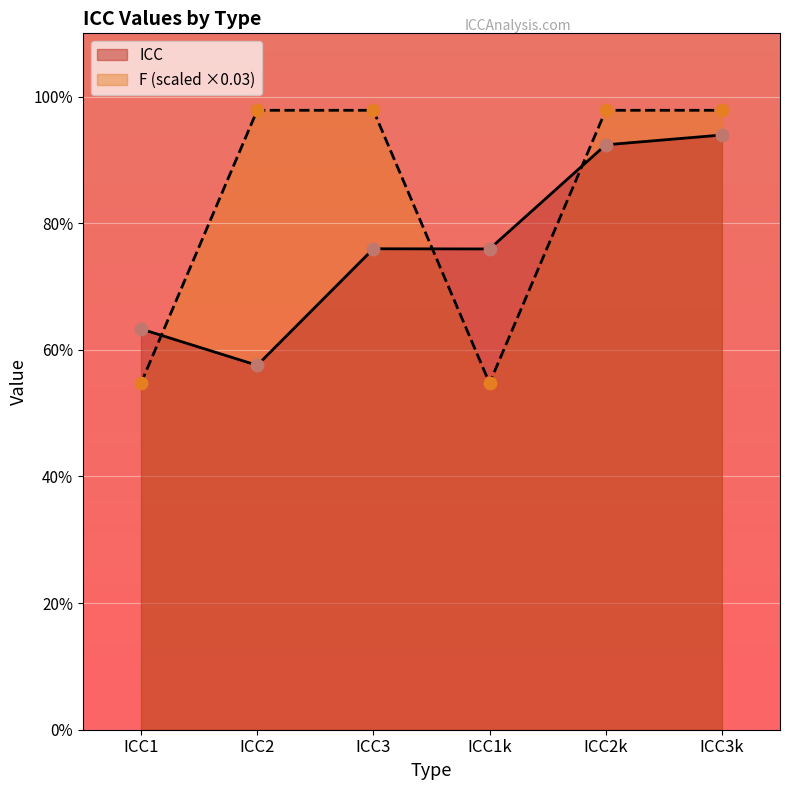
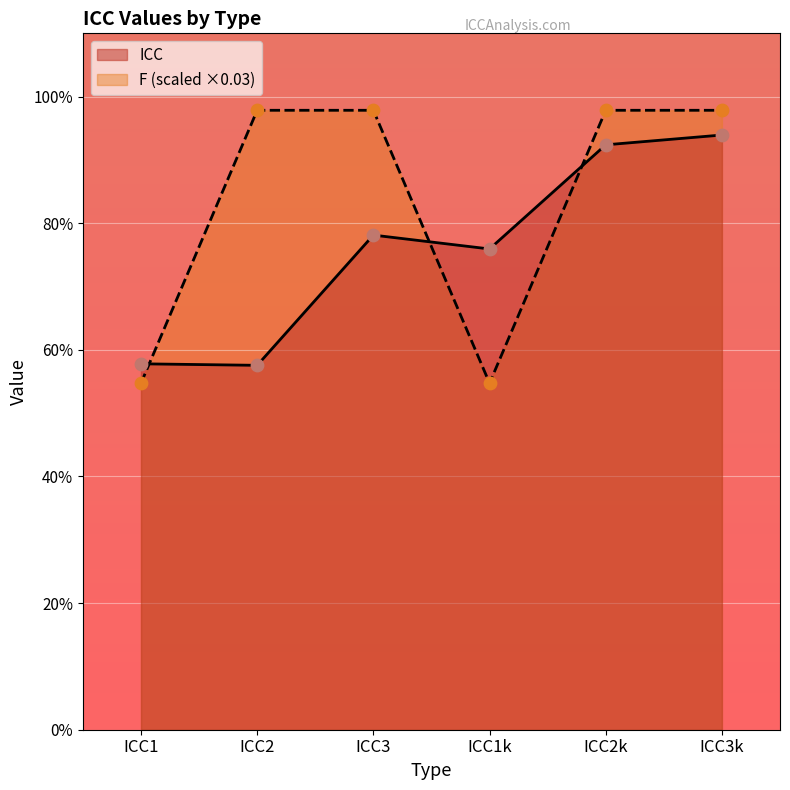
  {
    "ICC": {
-     "ICC1": "63%",
+     "ICC1": "58%",
      "ICC2": "58%",
-     "ICC3": "76%",
+     "ICC3": "78%",
      "ICC1k": "76%",
      "ICC2k": "92%",
      "ICC3k": "94%"
    },
    "F (scaled ×0.03)": {
      "ICC1": "55%",
      "ICC2": "98%",
      "ICC3": "98%",
      "ICC1k": "55%",
      "ICC2k": "98%",
      "ICC3k": "98%"
    }
  }
